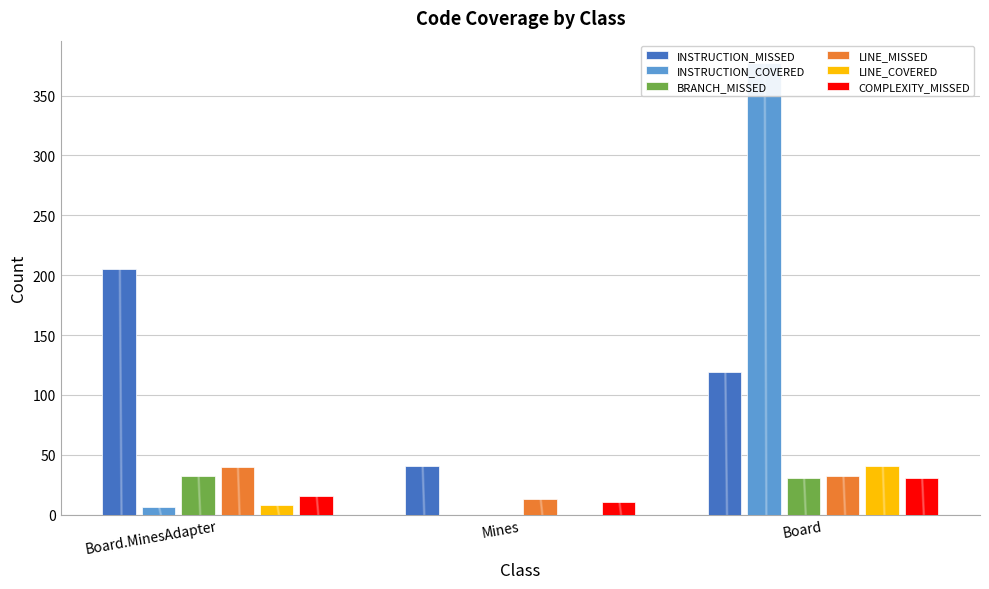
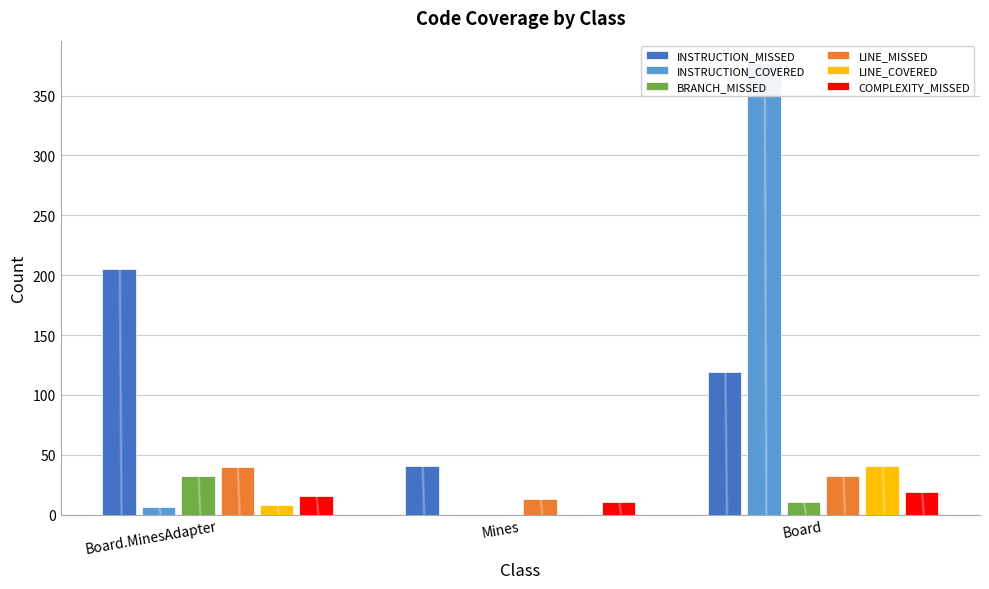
  {
    "BRANCH_MISSED": {
      "Board.MinesAdapter": 32,
      "Mines": 0,
-     "Board": 31
+     "Board": 11
    },
    "LINE_MISSED": {
      "Board.MinesAdapter": 40,
      "Mines": 13,
      "Board": 32
    },
    "LINE_COVERED": {
      "Board.MinesAdapter": 8,
      "Mines": 0,
      "Board": 41
    },
    "COMPLEXITY_MISSED": {
      "Board.MinesAdapter": 16,
      "Mines": 11,
-     "Board": 31
+     "Board": 19
    }
  }
